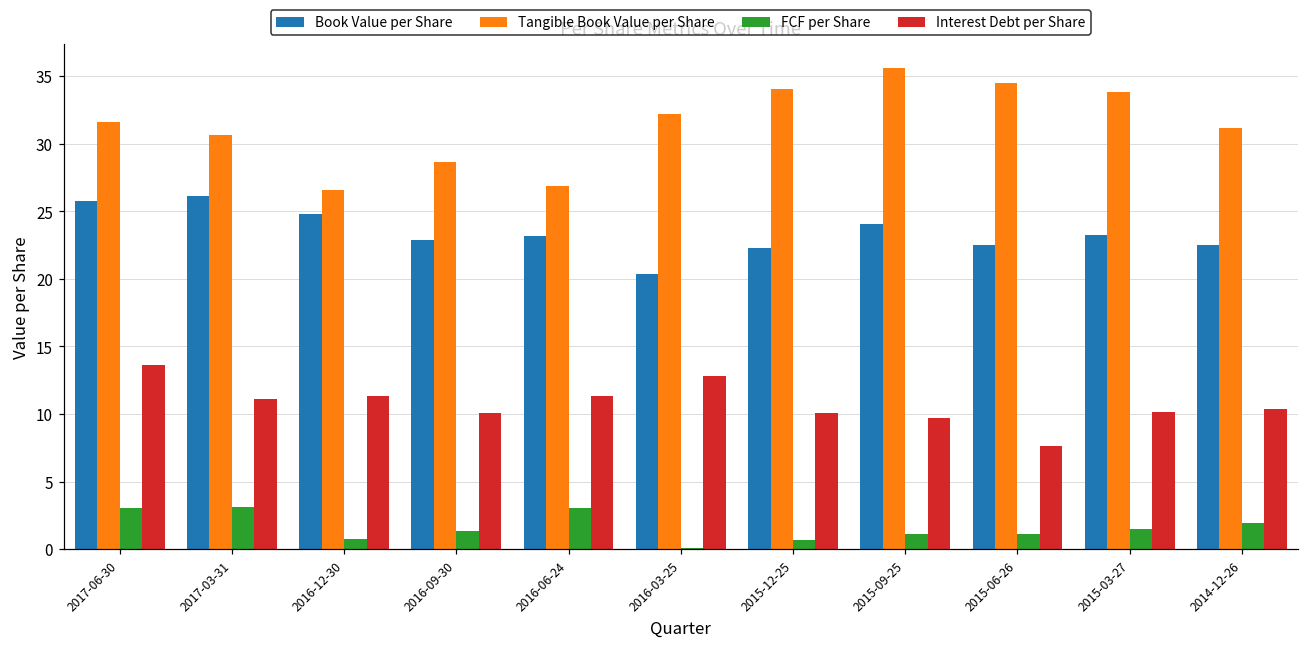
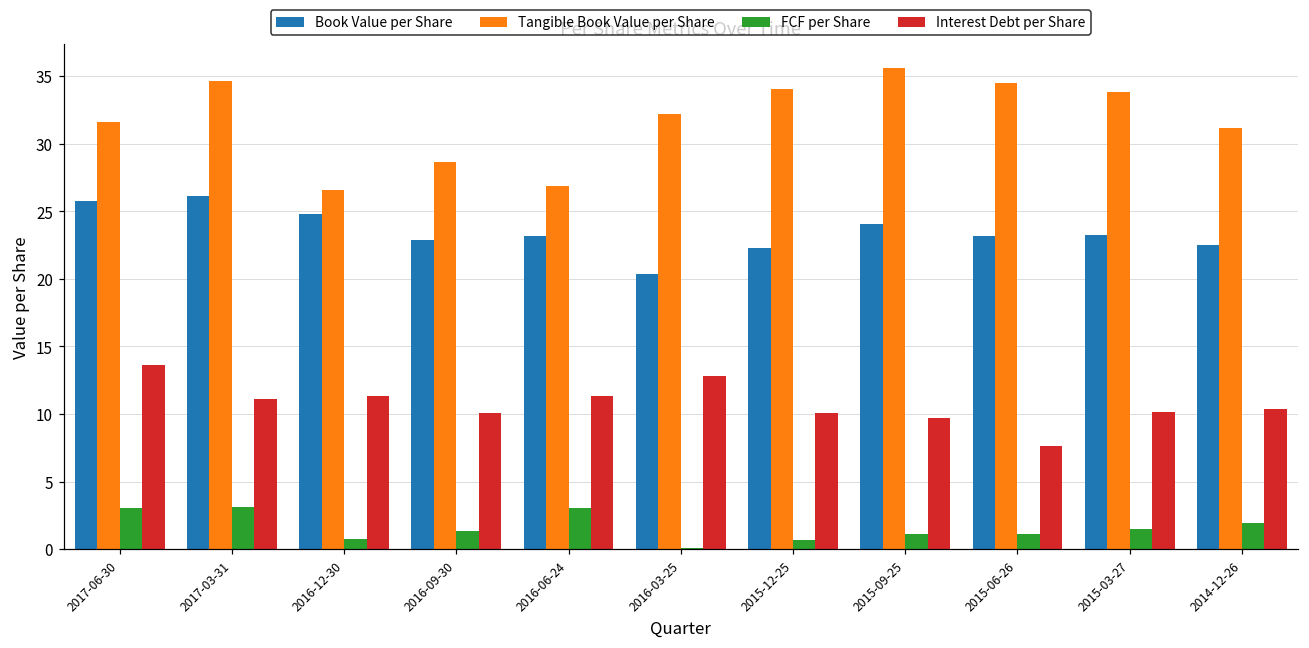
  {
    "Book Value per Share": {
      "2017-06-30": 25.7,
      "2017-03-31": 26.2,
      "2016-12-30": 24.8,
      "2016-09-30": 22.9,
      "2016-06-24": 23.2,
      "2016-03-25": 20.3,
      "2015-12-25": 22.3,
      "2015-09-25": 24.0,
-     "2015-06-26": 22.5,
+     "2015-06-26": 23.2,
      "2015-03-27": 23.3,
      "2014-12-26": 22.5
    },
    "Tangible Book Value per Share": {
      "2017-06-30": 31.6,
-     "2017-03-31": 30.6,
+     "2017-03-31": 34.6,
      "2016-12-30": 26.6,
      "2016-09-30": 28.7,
      "2016-06-24": 26.9,
      "2016-03-25": 32.2,
      "2015-12-25": 34.0,
      "2015-09-25": 35.6,
      "2015-06-26": 34.5,
      "2015-03-27": 33.9,
      "2014-12-26": 31.2
    },
    "FCF per Share": {
      "2017-06-30": 3.0,
      "2017-03-31": 3.1,
      "2016-12-30": 0.8,
      "2016-09-30": 1.3,
      "2016-06-24": 3.0,
      "2015-12-25": 0.7,
      "2015-09-25": 1.1,
      "2015-06-26": 1.1,
      "2015-03-27": 1.5,
      "2014-12-26": 1.9
    },
    "Interest Debt per Share": {
      "2017-06-30": 13.6,
      "2017-03-31": 11.1,
      "2016-12-30": 11.3,
      "2016-09-30": 10.1,
      "2016-06-24": 11.3,
      "2016-03-25": 12.8,
      "2015-12-25": 10.1,
      "2015-09-25": 9.7,
      "2015-06-26": 7.6,
      "2015-03-27": 10.1,
      "2014-12-26": 10.4
    }
  }
